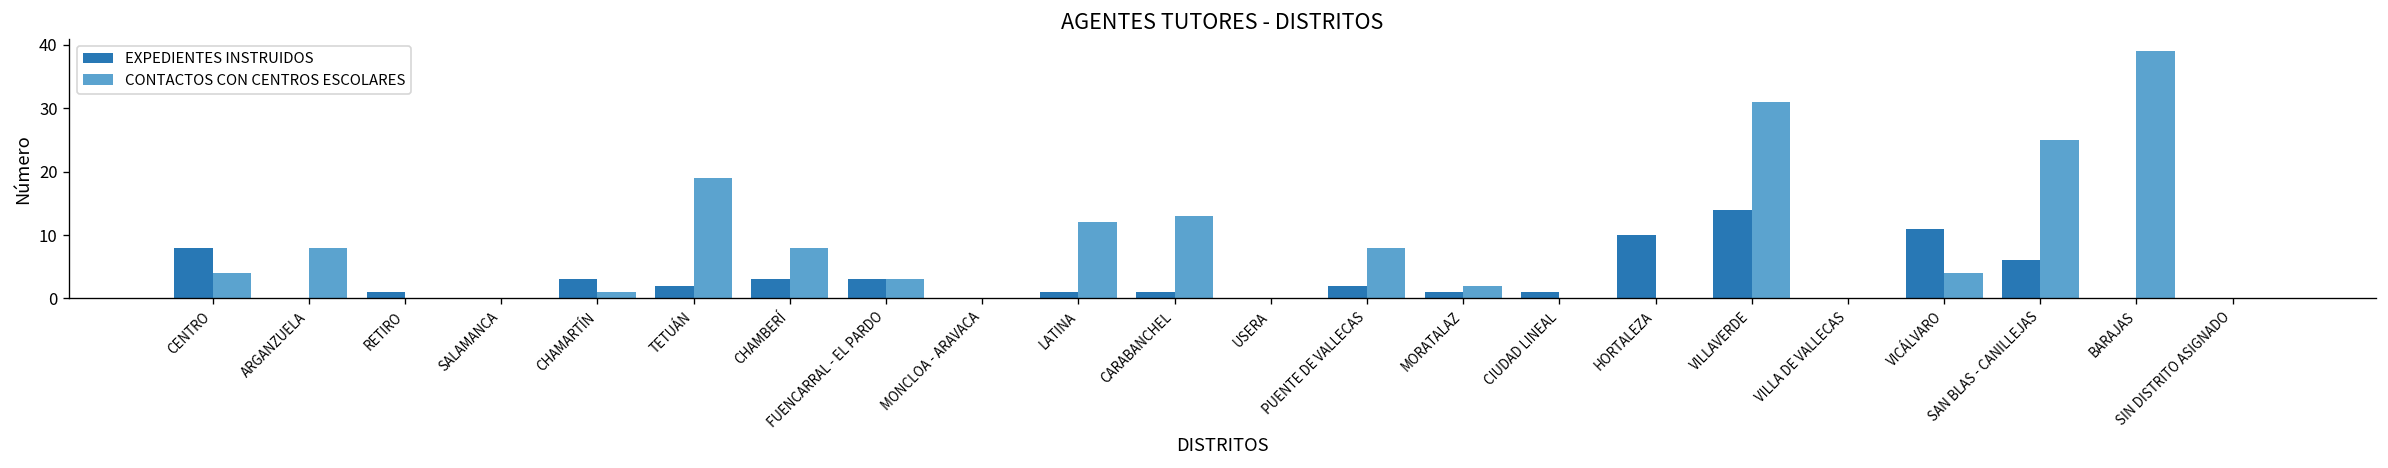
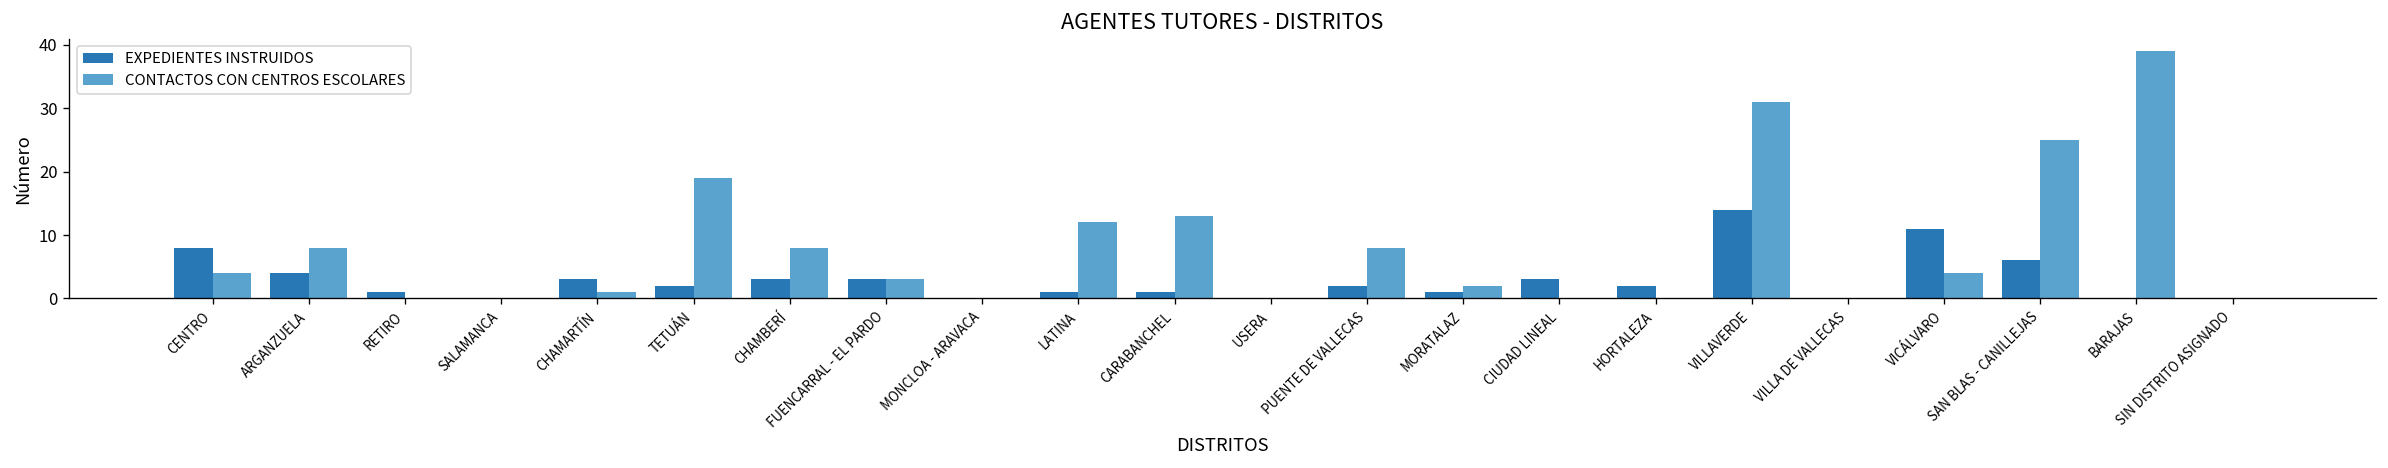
  {
    "EXPEDIENTES INSTRUIDOS": {
      "CENTRO": 8,
-     "ARGANZUELA": 0,
+     "ARGANZUELA": 4,
      "RETIRO": 1,
      "SALAMANCA": 0,
      "CHAMARTÍN": 3,
      "TETUÁN": 2,
      "CHAMBERÍ": 3,
      "FUENCARRAL - EL PARDO": 3,
      "MONCLOA - ARAVACA": 0,
      "LATINA": 1,
      "CARABANCHEL": 1,
      "USERA": 0,
      "PUENTE DE VALLECAS": 2,
      "MORATALAZ": 1,
-     "CIUDAD LINEAL": 1,
-     "HORTALEZA": 10,
+     "CIUDAD LINEAL": 3,
+     "HORTALEZA": 2,
      "VILLAVERDE": 14,
      "VILLA DE VALLECAS": 0,
      "VICÁLVARO": 11,
      "SAN BLAS - CANILLEJAS": 6,
      "BARAJAS": 0,
      "SIN DISTRITO ASIGNADO": 0
    },
    "CONTACTOS CON CENTROS ESCOLARES": {
      "CENTRO": 4,
      "ARGANZUELA": 8,
      "RETIRO": 0,
      "SALAMANCA": 0,
      "CHAMARTÍN": 1,
      "TETUÁN": 19,
      "CHAMBERÍ": 8,
      "FUENCARRAL - EL PARDO": 3,
      "MONCLOA - ARAVACA": 0,
      "LATINA": 12,
      "CARABANCHEL": 13,
      "USERA": 0,
      "PUENTE DE VALLECAS": 8,
      "MORATALAZ": 2,
      "CIUDAD LINEAL": 0,
      "HORTALEZA": 0,
      "VILLAVERDE": 31,
      "VILLA DE VALLECAS": 0,
      "VICÁLVARO": 4,
      "SAN BLAS - CANILLEJAS": 25,
      "BARAJAS": 39,
      "SIN DISTRITO ASIGNADO": 0
    }
  }
